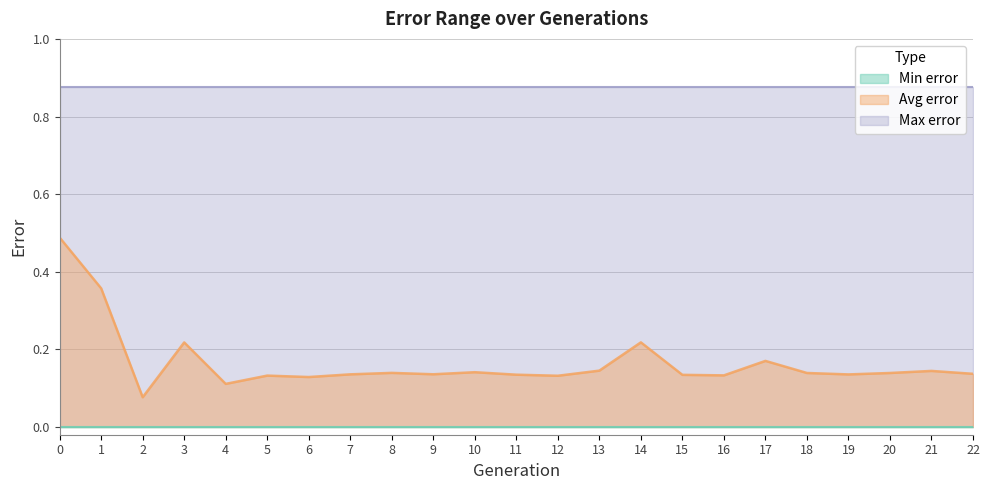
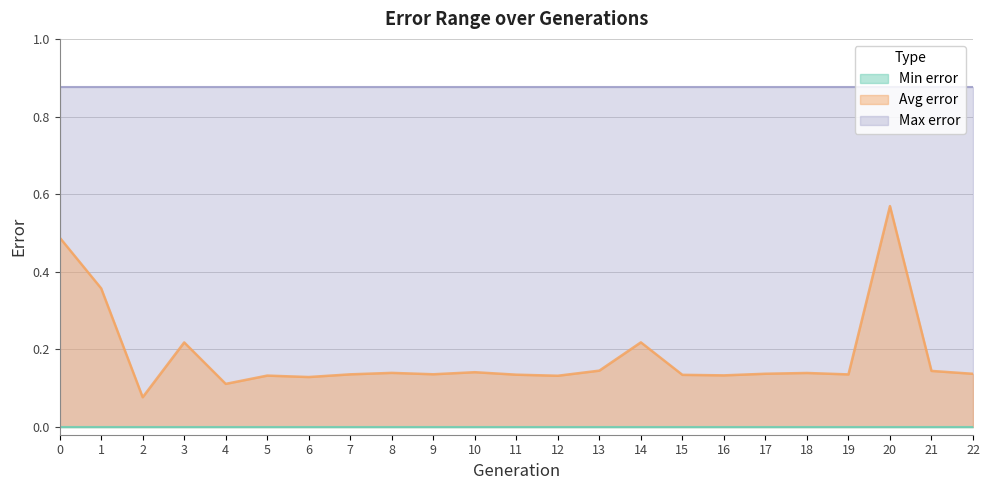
  {
    "Max error": {
      "0": 0.88,
      "1": 0.88,
      "2": 0.88,
      "3": 0.88,
      "4": 0.88,
      "5": 0.88,
      "6": 0.88,
      "7": 0.88,
      "8": 0.88,
      "9": 0.88,
      "10": 0.88,
      "11": 0.88,
      "12": 0.88,
      "13": 0.88,
      "14": 0.88,
      "15": 0.88,
      "16": 0.88,
      "17": 0.88,
      "18": 0.88,
      "19": 0.88,
      "22": 0.88
    },
    "Avg error": {
      "0": 0.49,
      "1": 0.36,
      "2": 0.08,
      "3": 0.22,
      "4": 0.11,
      "5": 0.13,
      "6": 0.13,
      "7": 0.14,
      "8": 0.14,
      "9": 0.14,
      "10": 0.14,
      "11": 0.13,
      "12": 0.13,
      "13": 0.15,
      "14": 0.22,
      "15": 0.13,
      "16": 0.13,
-     "17": 0.17,
+     "17": 0.14,
      "18": 0.14,
      "19": 0.14,
-     "20": 0.14,
+     "20": 0.57,
      "21": 0.14,
      "22": 0.14
    },
    "Min error": {
      "0": 0.00,
      "1": 0.00,
      "2": 0.00,
      "3": 0.00,
      "4": 0.00,
      "5": 0.00,
      "6": 0.00,
      "7": 0.00,
      "8": 0.00,
      "9": 0.00,
      "10": 0.00,
      "11": 0.00,
      "12": 0.00,
      "13": 0.00,
      "14": 0.00,
      "15": 0.00,
      "16": 0.00,
      "17": 0.00,
      "18": 0.00,
      "19": 0.00,
      "20": 0.00,
      "21": 0.00,
      "22": 0.00
    }
  }
